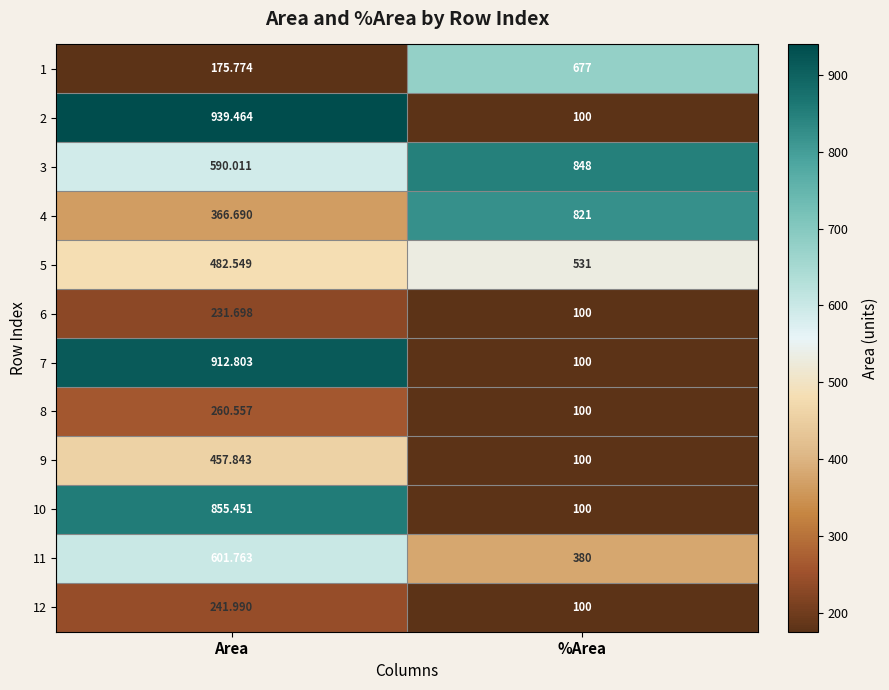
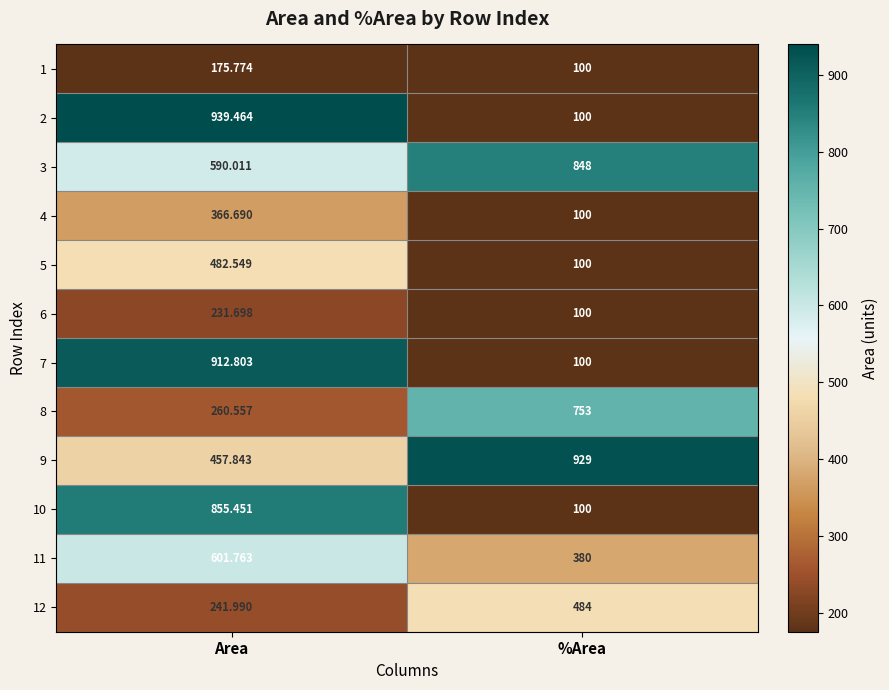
  {
    "1": {
      "Area": 175.774,
-     "%Area": 677
+     "%Area": 100
    },
    "2": {
      "Area": 939.464,
      "%Area": 100
    },
    "3": {
      "Area": 590.011,
      "%Area": 848
    },
    "4": {
      "Area": 366.690,
-     "%Area": 821
+     "%Area": 100
    },
    "5": {
      "Area": 482.549,
-     "%Area": 531
+     "%Area": 100
    },
    "6": {
      "Area": 231.698,
      "%Area": 100
    },
    "7": {
      "Area": 912.803,
      "%Area": 100
    },
    "8": {
      "Area": 260.557,
-     "%Area": 100
+     "%Area": 753
    },
    "9": {
      "Area": 457.843,
-     "%Area": 100
+     "%Area": 929
    },
    "10": {
      "Area": 855.451,
      "%Area": 100
    },
    "11": {
      "Area": 601.763,
      "%Area": 380
    },
    "12": {
      "Area": 241.990,
-     "%Area": 100
+     "%Area": 484
    }
  }
